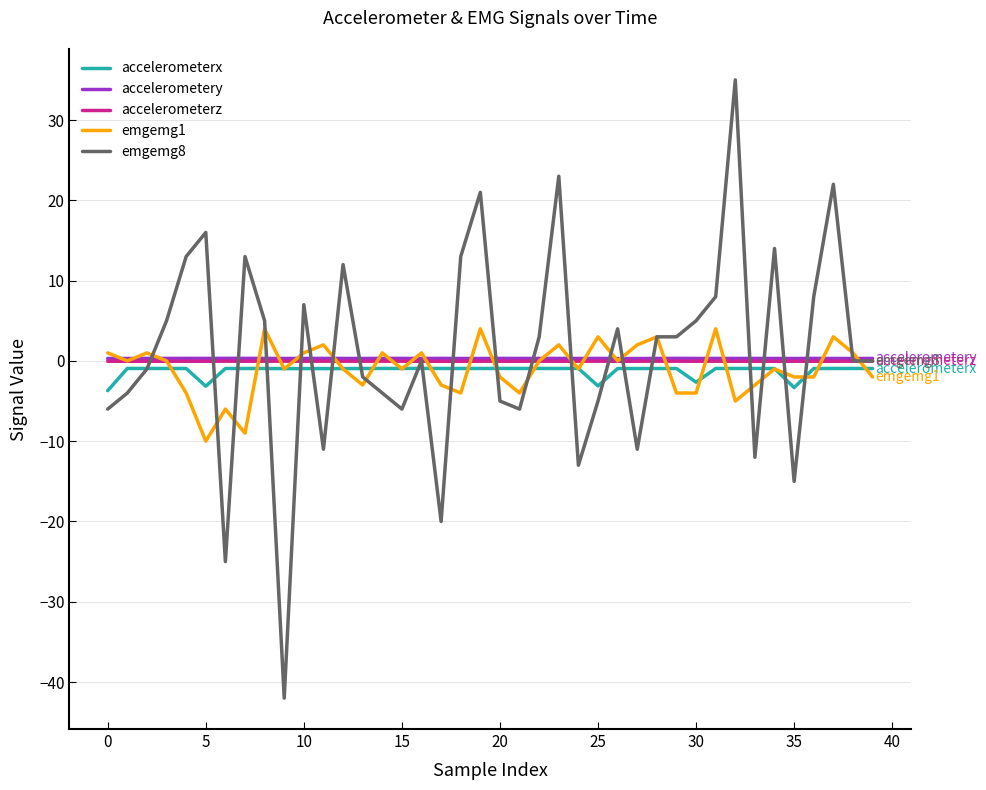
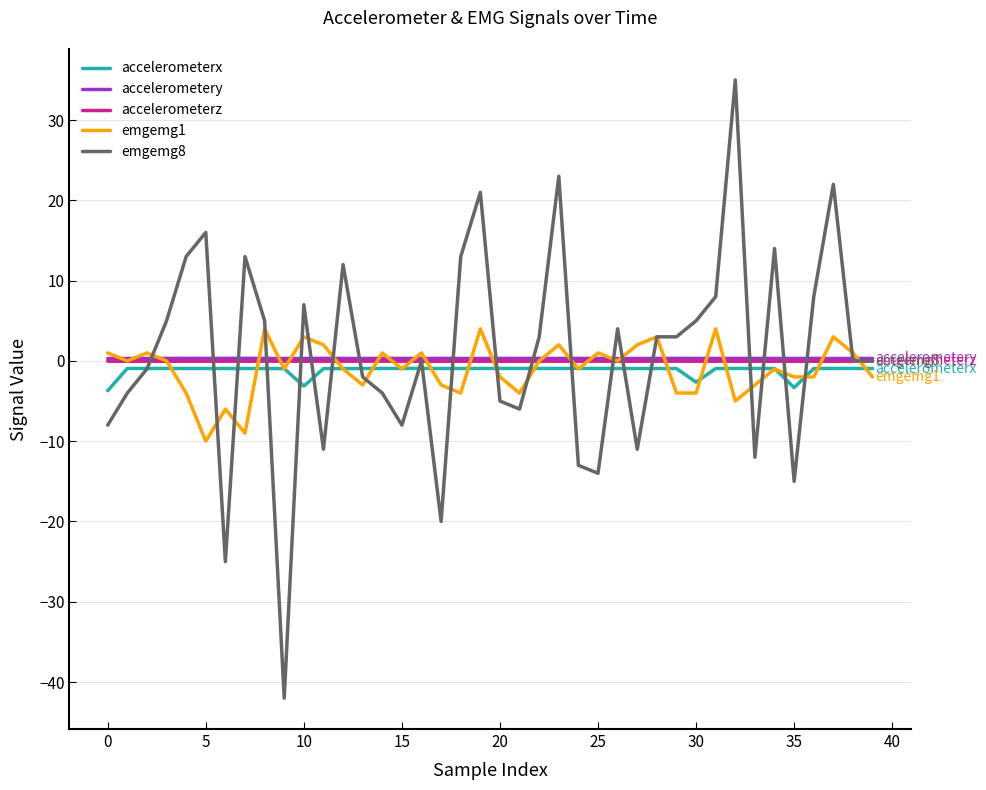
  {
    "accelerometerx": {
      "0": -4,
-     "5": -3,
-     "10": -1,
+     "5": -1,
+     "10": -3,
      "20": -1,
-     "25": -3,
+     "25": -1,
      "30": -3,
      "35": -3
    },
    "accelerometery": {
      "0": 0,
      "5": 0,
      "10": 0,
      "15": 0,
      "20": 0,
      "25": 0,
      "30": 0,
      "35": 0
    },
    "accelerometerz": {
      "0": 0,
      "5": 0,
      "10": 0,
      "15": 0,
      "20": 0,
      "25": 0,
      "30": 0,
      "35": 0
    },
    "emgemg1": {
      "0": 1,
      "5": -10,
-     "10": 1,
+     "10": 3,
      "20": -2,
-     "25": 3,
+     "25": 1,
      "30": -4,
      "35": -2
    },
    "emgemg8": {
-     "0": -6,
+     "0": -8,
      "5": 16,
      "10": 7,
-     "15": -6,
+     "15": -8,
      "20": -5,
-     "25": -5,
+     "25": -14,
      "30": 5,
      "35": -15
    }
  }
